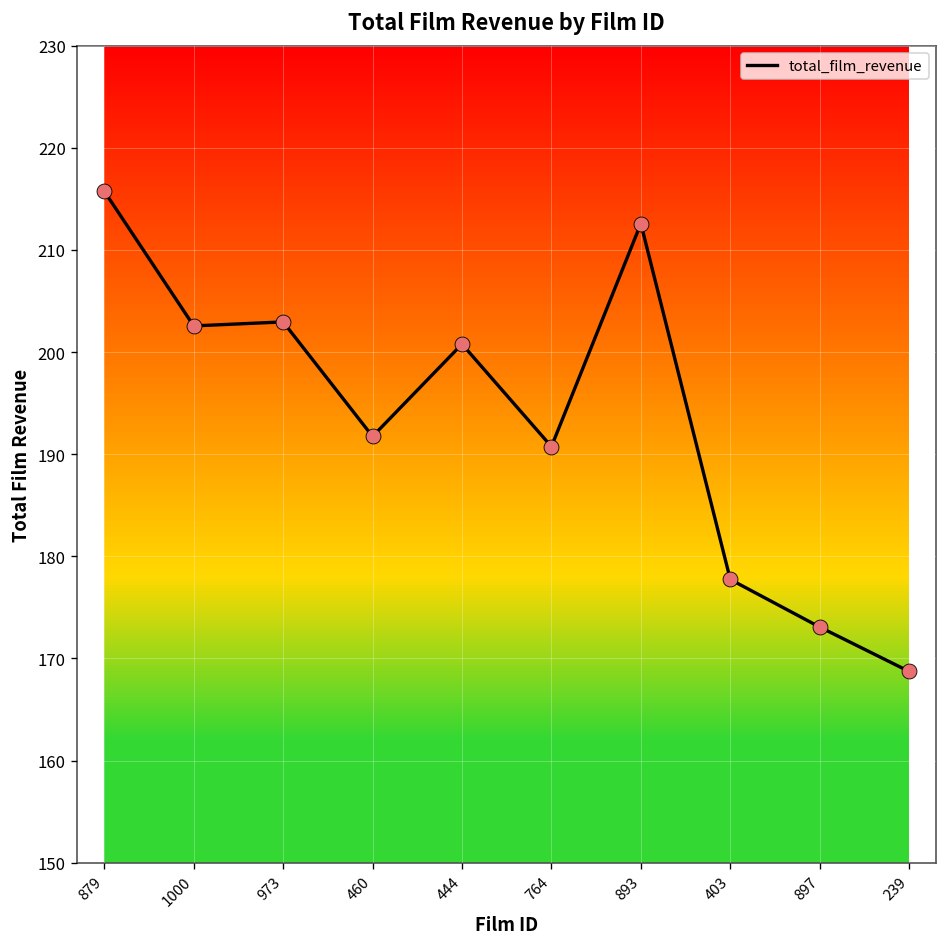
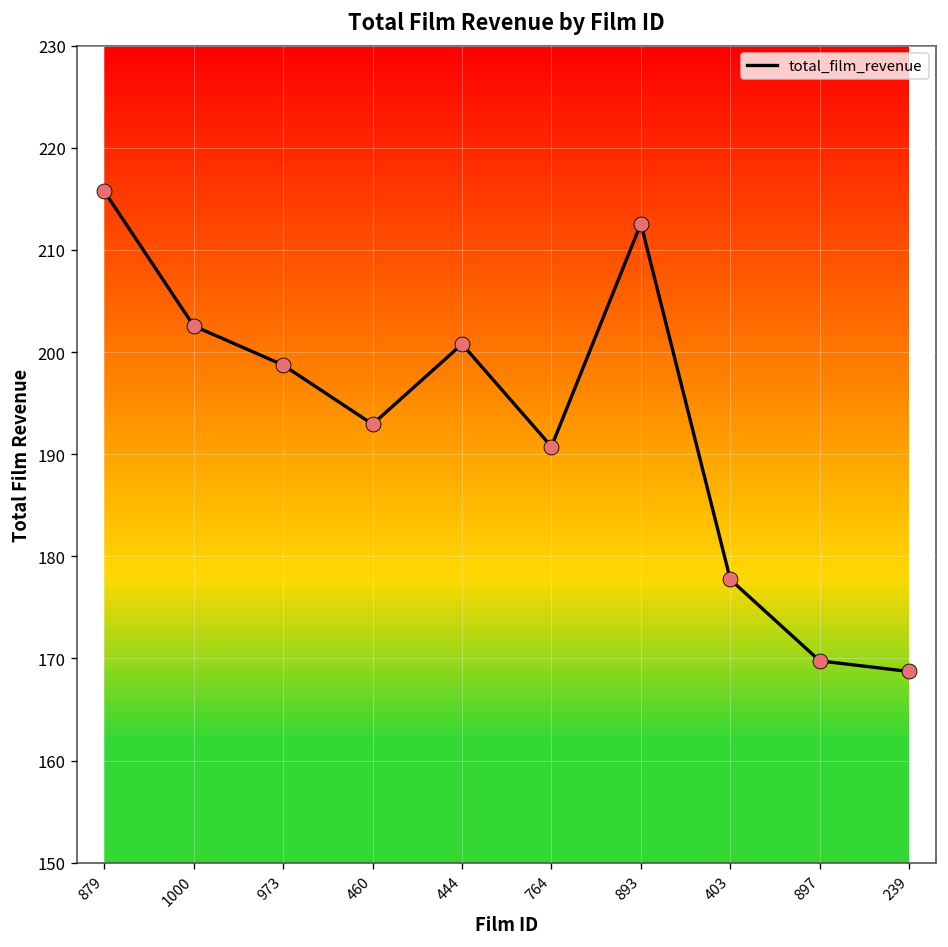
  {
    "879": 216,
    "1000": 203,
-   "973": 203,
-   "460": 192,
+   "973": 199,
+   "460": 193,
    "444": 201,
    "764": 191,
    "893": 213,
    "403": 178,
-   "897": 173,
+   "897": 170,
    "239": 169
  }
